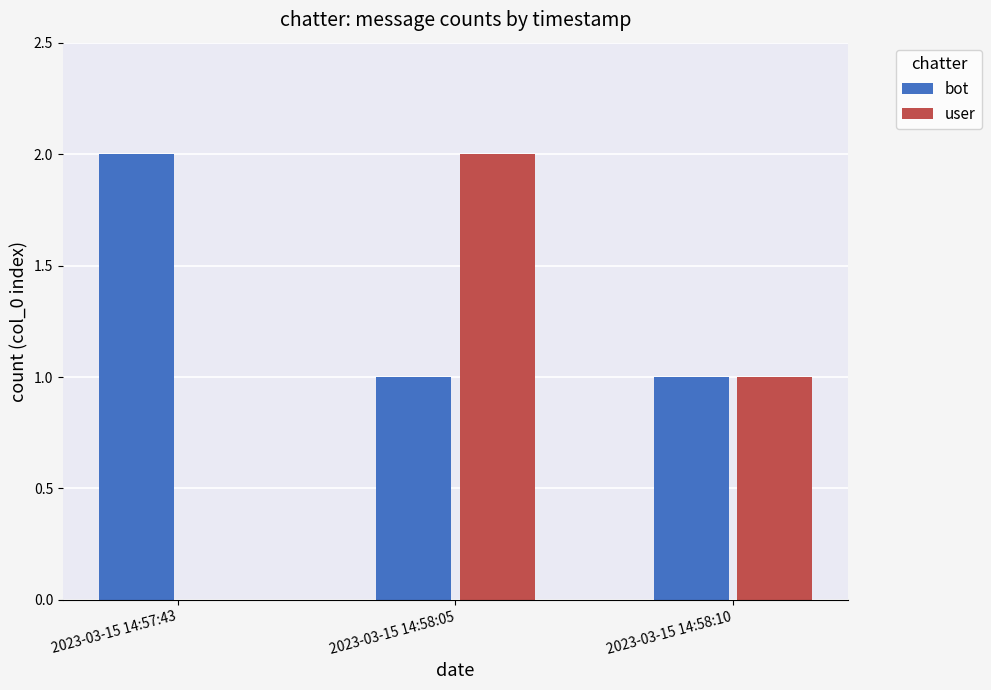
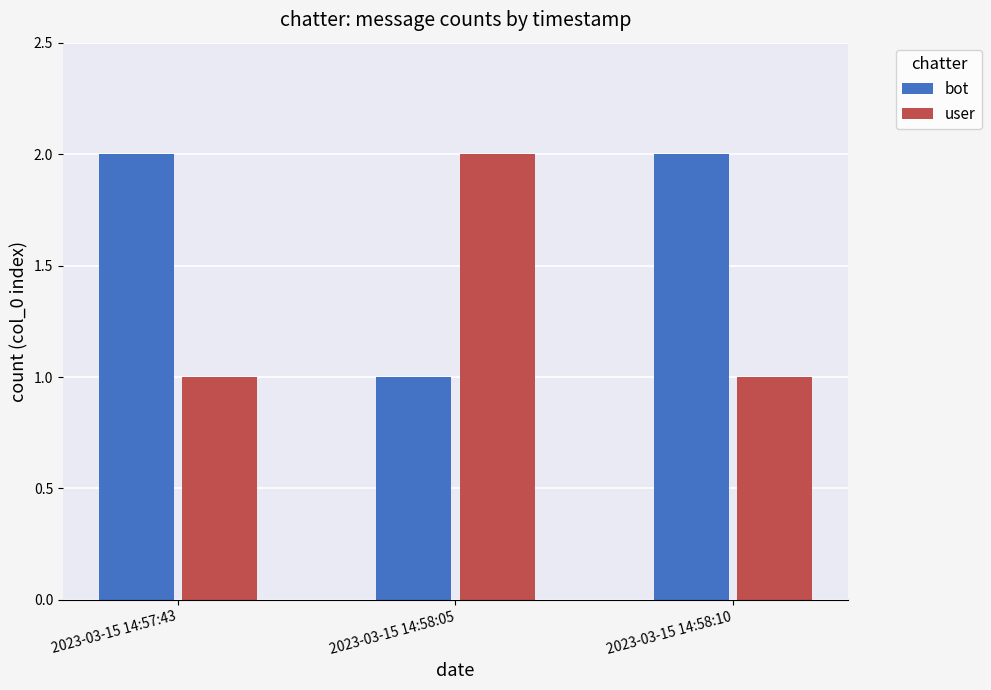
  {
    "bot": {
      "2023-03-15 14:57:43": 2,
      "2023-03-15 14:58:05": 1,
-     "2023-03-15 14:58:10": 1
+     "2023-03-15 14:58:10": 2
    },
    "user": {
-     "2023-03-15 14:57:43": 0,
+     "2023-03-15 14:57:43": 1,
      "2023-03-15 14:58:05": 2,
      "2023-03-15 14:58:10": 1
    }
  }
